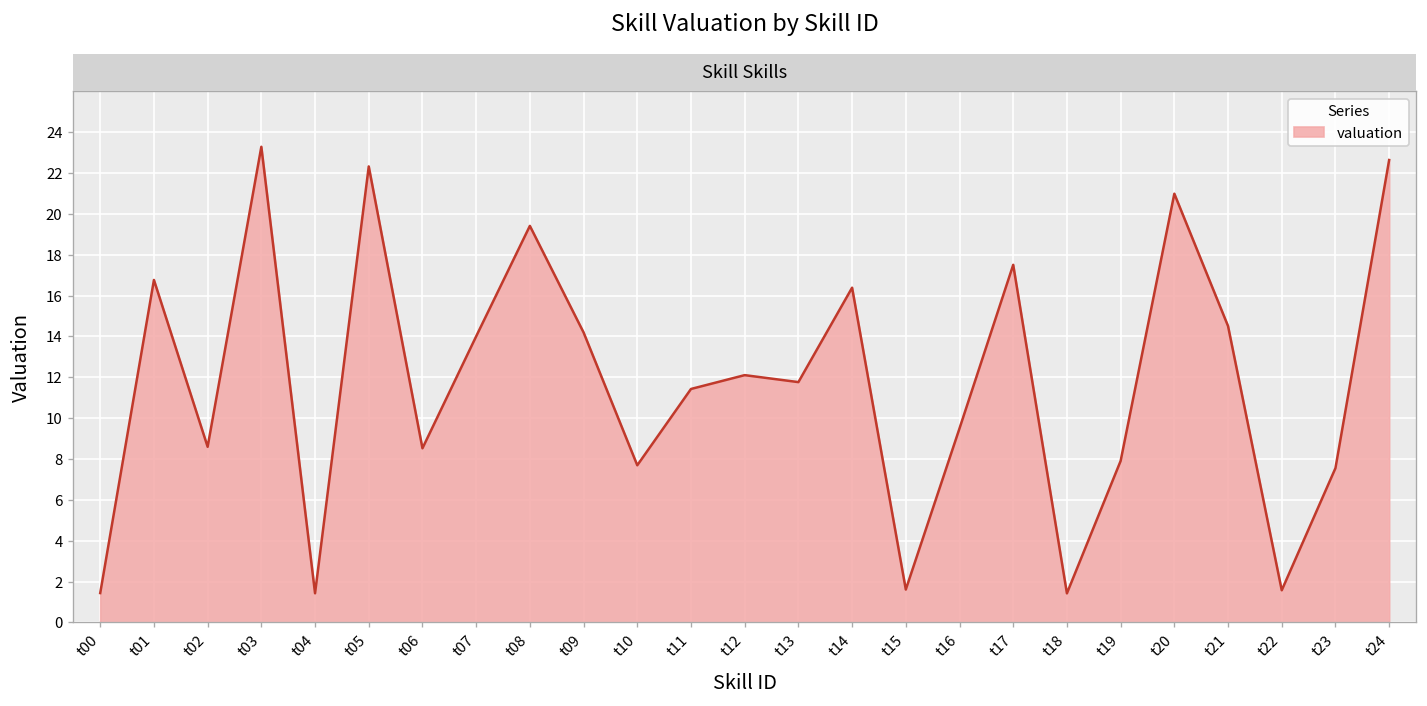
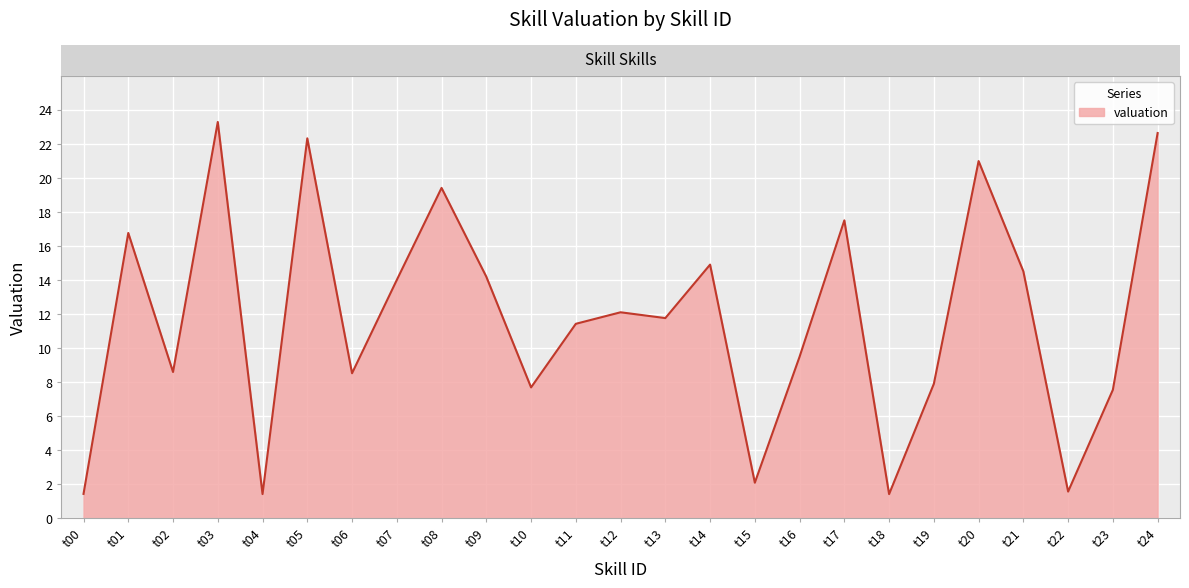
  {
    "t00": 1.4,
    "t01": 16.8,
    "t02": 8.6,
    "t03": 23.3,
    "t04": 1.4,
    "t05": 22.3,
    "t06": 8.5,
    "t07": 14.0,
    "t08": 19.4,
    "t09": 14.2,
    "t10": 7.7,
    "t11": 11.4,
    "t12": 12.1,
    "t13": 11.8,
-   "t14": 16.4,
-   "t15": 1.6,
+   "t14": 14.9,
+   "t15": 2.1,
    "t16": 9.5,
    "t17": 17.5,
    "t18": 1.4,
    "t19": 7.9,
    "t20": 21.0,
    "t21": 14.5,
    "t22": 1.6,
    "t23": 7.6,
    "t24": 22.6
  }
